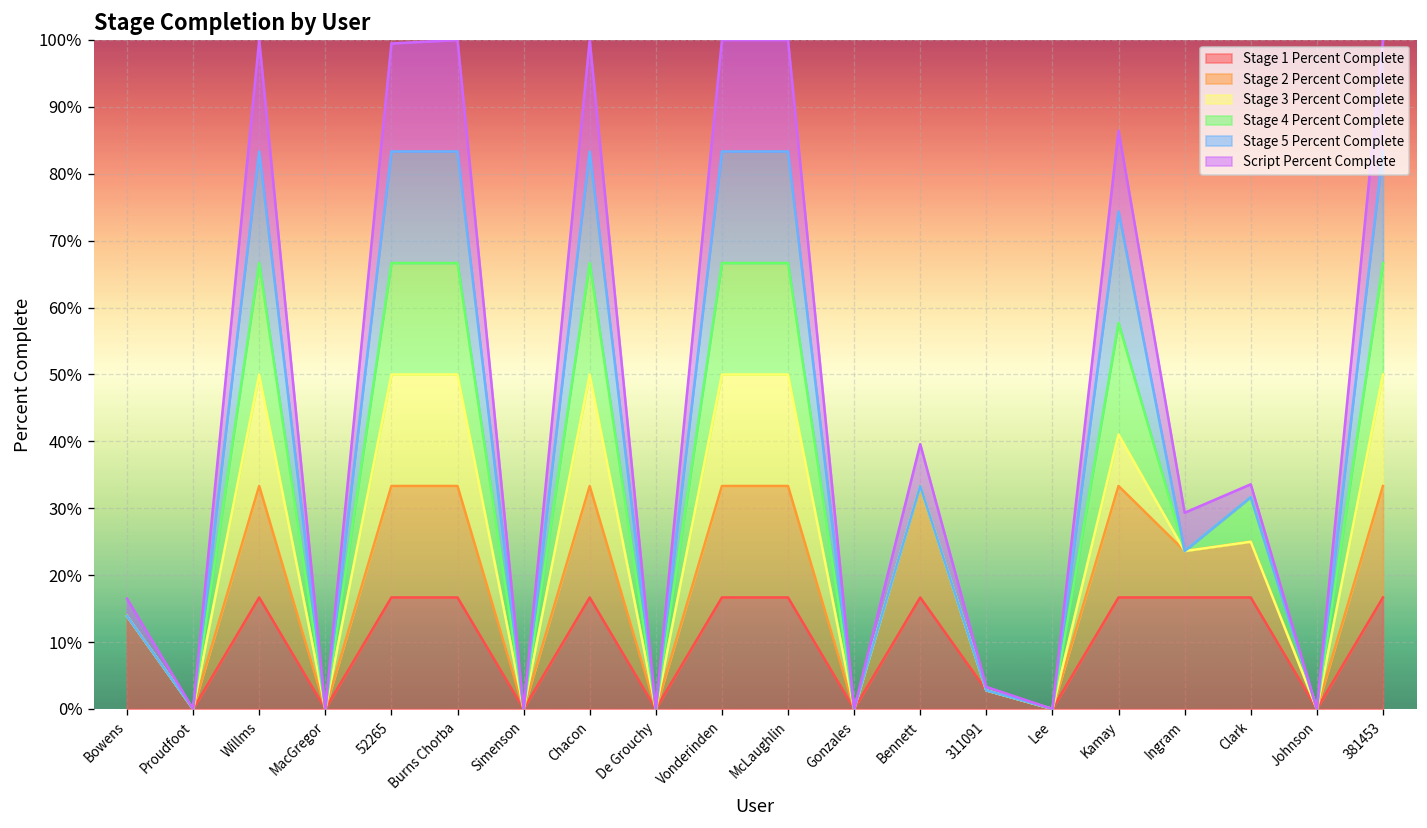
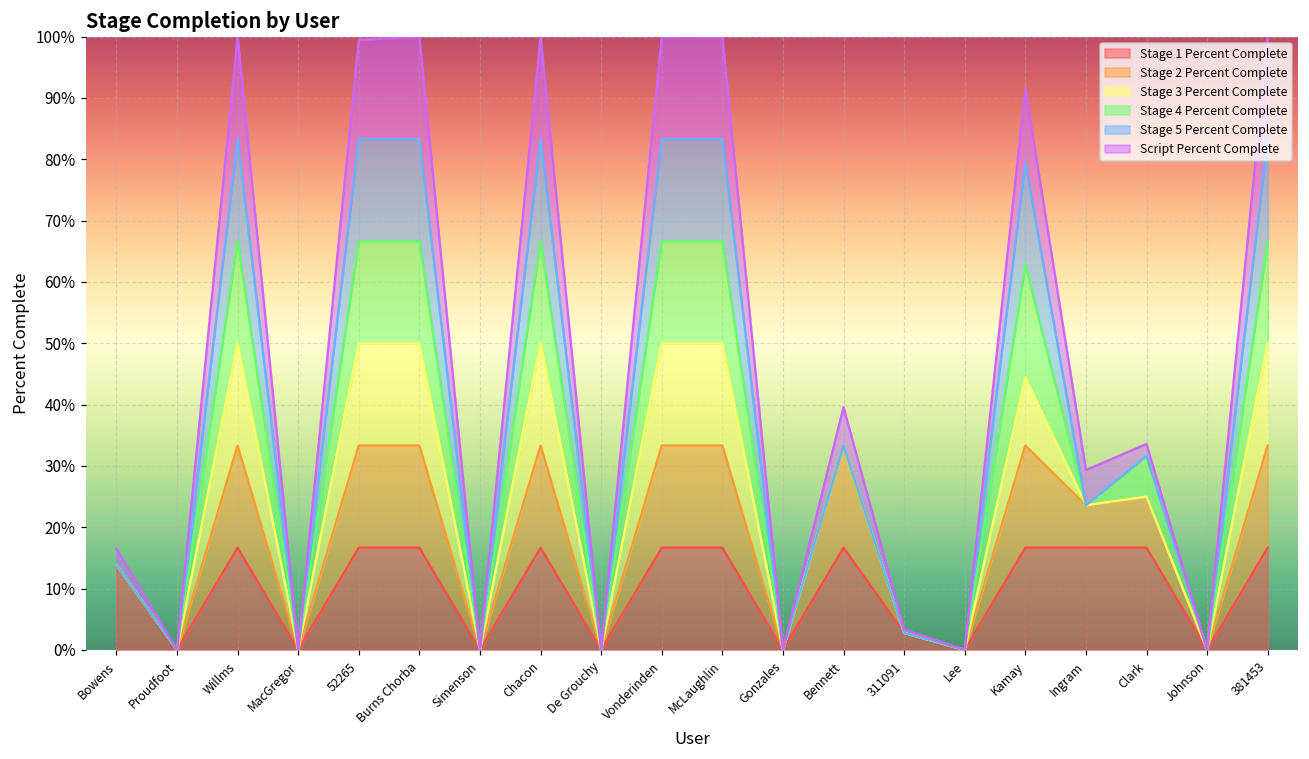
  {
    "Stage 1 Percent Complete": {
      "Willms": "17%",
      "52265": "17%",
      "Burns Chorba": "17%",
      "Chacon": "17%",
      "Vonderinden": "17%",
      "McLaughlin": "17%",
      "Bennett": "17%",
      "Kamay": "17%",
      "Ingram": "17%",
      "Clark": "17%",
      "381453": "17%"
    },
    "Stage 2 Percent Complete": {
      "Willms": "17%",
      "52265": "17%",
      "Burns Chorba": "17%",
      "Chacon": "17%",
      "Vonderinden": "17%",
      "McLaughlin": "17%",
      "Kamay": "17%",
      "381453": "17%"
    },
    "Stage 3 Percent Complete": {
      "Willms": "17%",
      "52265": "17%",
      "Burns Chorba": "17%",
      "Chacon": "17%",
      "Vonderinden": "17%",
      "McLaughlin": "17%",
-     "Kamay": "8%",
+     "Kamay": "11%",
      "381453": "17%"
    },
    "Stage 4 Percent Complete": {
      "Willms": "17%",
      "52265": "17%",
      "Burns Chorba": "17%",
      "Chacon": "17%",
      "Vonderinden": "17%",
      "McLaughlin": "17%",
-     "Kamay": "17%",
+     "Kamay": "18%",
      "381453": "17%"
    },
    "Stage 5 Percent Complete": {
      "Willms": "17%",
      "52265": "17%",
      "Burns Chorba": "17%",
      "Chacon": "17%",
      "Vonderinden": "17%",
      "McLaughlin": "17%",
      "Kamay": "17%"
    },
    "Script Percent Complete": {
      "Bowens": "3%",
      "Willms": "17%",
      "52265": "16%",
      "Burns Chorba": "17%",
      "Chacon": "17%",
      "Vonderinden": "17%",
      "McLaughlin": "17%",
      "Bennett": "6%",
      "311091": "1%",
      "Kamay": "12%",
      "Ingram": "6%",
      "Clark": "2%",
      "381453": "17%"
    }
  }
